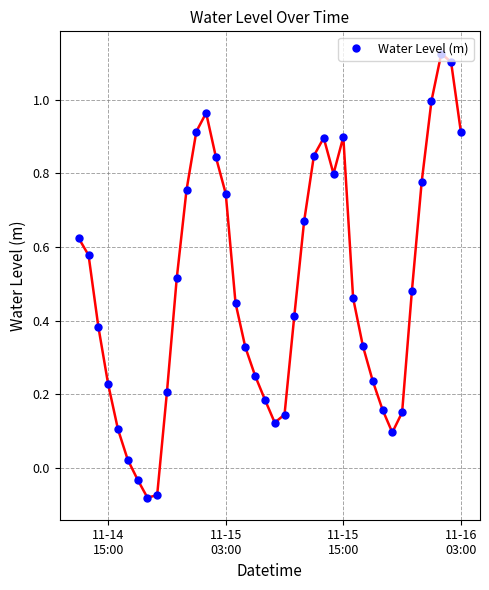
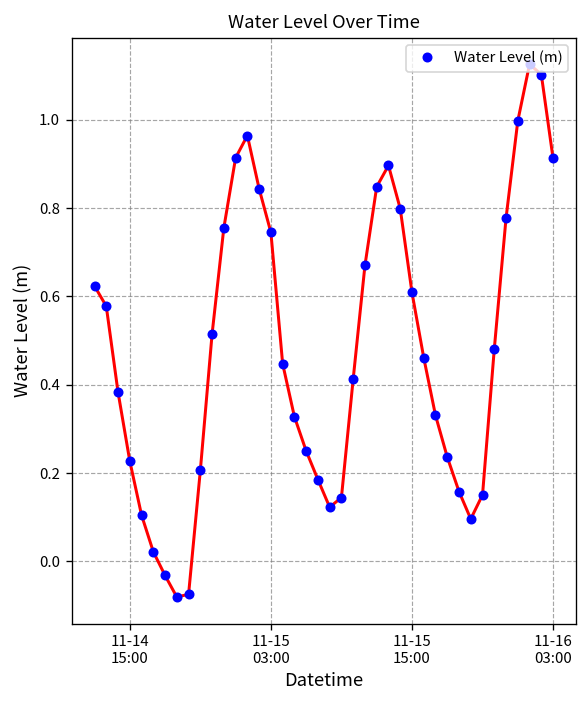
  {
    "11-14 15:00": 0.23,
    "11-15 03:00": 0.75,
-   "11-15 15:00": 0.90,
+   "11-15 15:00": 0.61,
    "11-16 03:00": 0.91
  }
